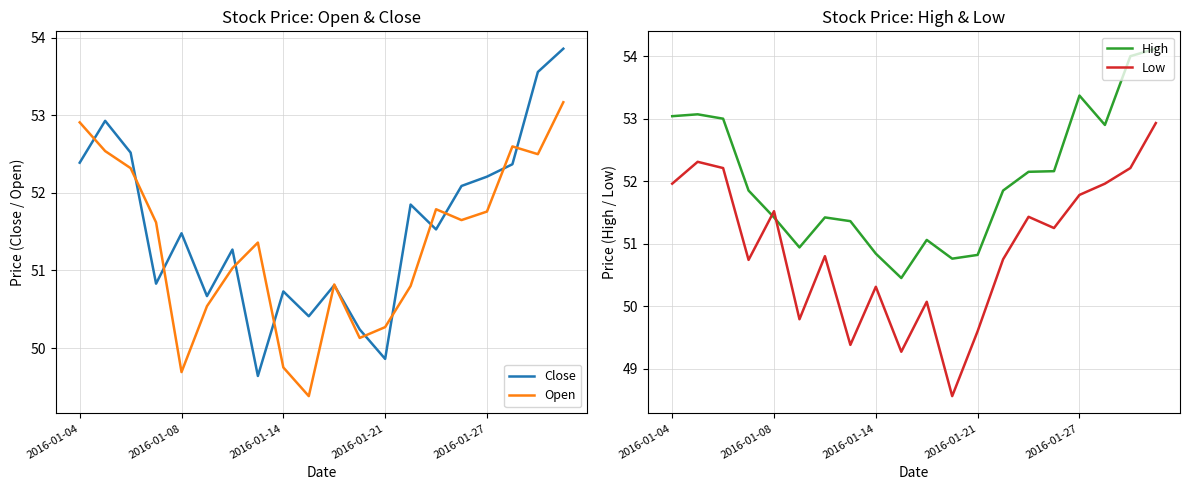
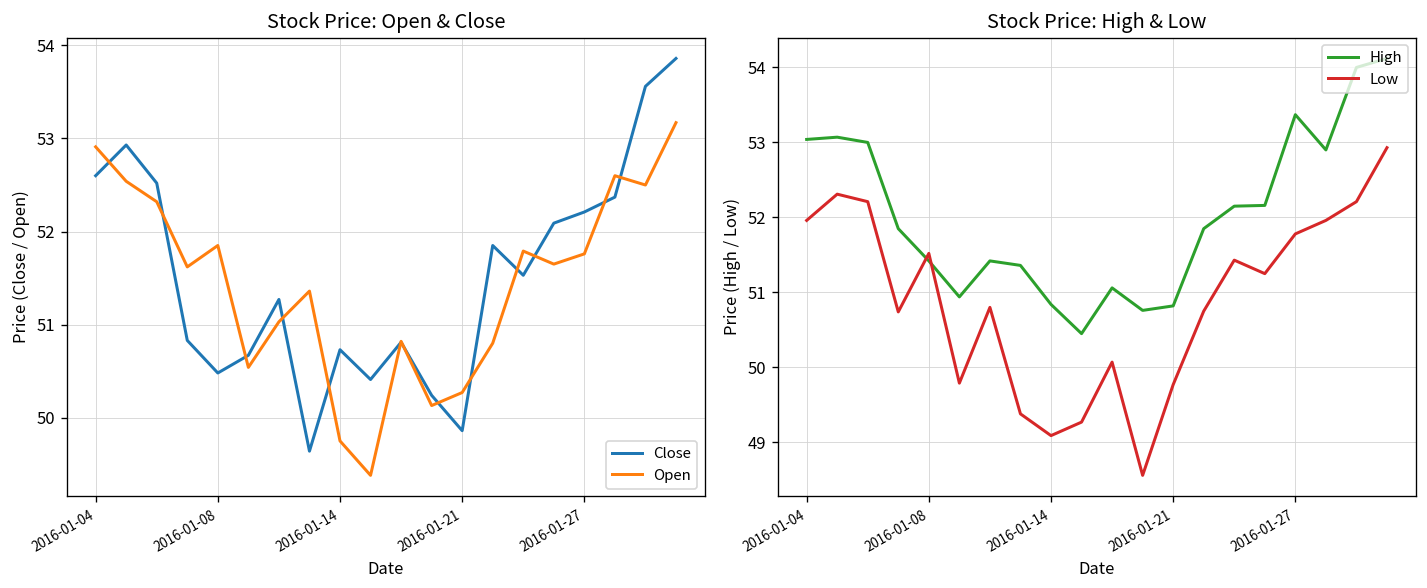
  {
    "Stock Price: Open & Close": {
      "Close": {
-       "2016-01-04": 52.4,
-       "2016-01-08": 51.5,
+       "2016-01-04": 52.6,
+       "2016-01-08": 50.5,
        "2016-01-14": 50.7,
        "2016-01-21": 49.9,
        "2016-01-27": 52.2
      },
      "Open": {
        "2016-01-04": 52.9,
-       "2016-01-08": 49.7,
+       "2016-01-08": 51.9,
        "2016-01-14": 49.8,
        "2016-01-21": 50.3,
        "2016-01-27": 51.8
      }
    },
    "Stock Price: High & Low": {
      "High": {
        "2016-01-04": 53.0,
        "2016-01-08": 51.4,
        "2016-01-14": 50.8,
        "2016-01-21": 50.8,
        "2016-01-27": 53.4
      },
      "Low": {
        "2016-01-04": 52.0,
        "2016-01-08": 51.5,
-       "2016-01-14": 50.3,
-       "2016-01-21": 49.6,
+       "2016-01-14": 49.1,
+       "2016-01-21": 49.8,
        "2016-01-27": 51.8
      }
    }
  }
